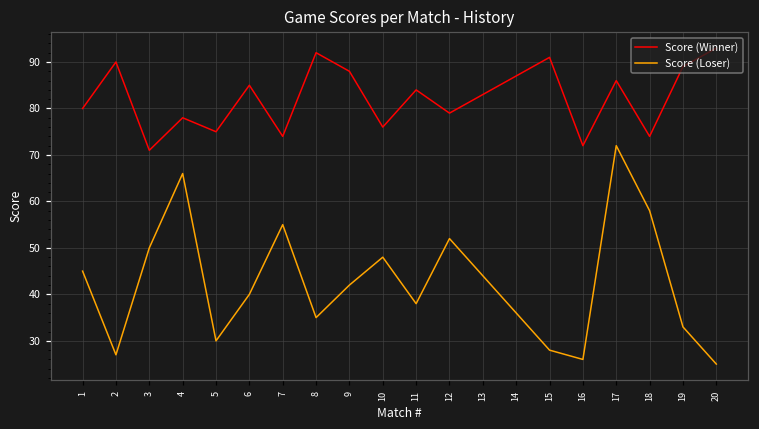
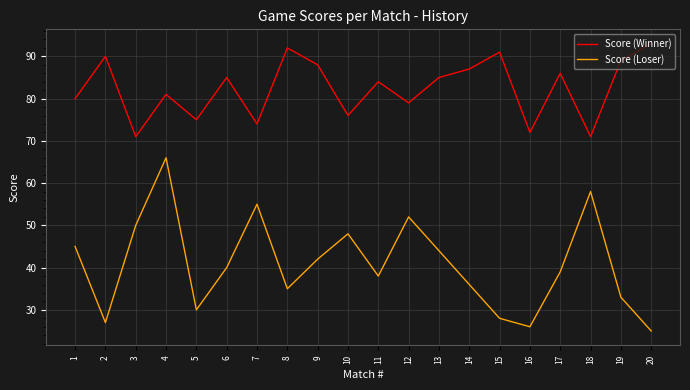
  {
    "Score (Winner)": {
      "1": 80,
      "2": 90,
      "3": 71,
-     "4": 78,
+     "4": 81,
      "5": 75,
      "6": 85,
      "7": 74,
      "8": 92,
      "9": 88,
      "10": 76,
      "11": 84,
      "12": 79,
-     "13": 83,
+     "13": 85,
      "14": 87,
      "15": 91,
      "16": 72,
      "17": 86,
-     "18": 74
+     "18": 71
    },
    "Score (Loser)": {
      "1": 45,
      "2": 27,
      "3": 50,
      "4": 66,
      "5": 30,
      "6": 40,
      "7": 55,
      "8": 35,
      "9": 42,
      "10": 48,
      "11": 38,
      "12": 52,
      "13": 44,
      "14": 36,
      "15": 28,
      "16": 26,
-     "17": 72,
+     "17": 39,
      "18": 58,
      "19": 33,
      "20": 25
    }
  }
